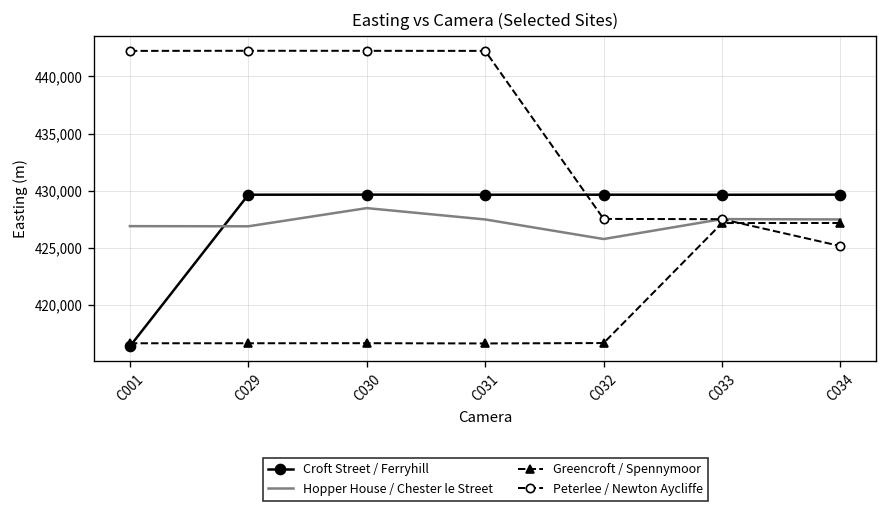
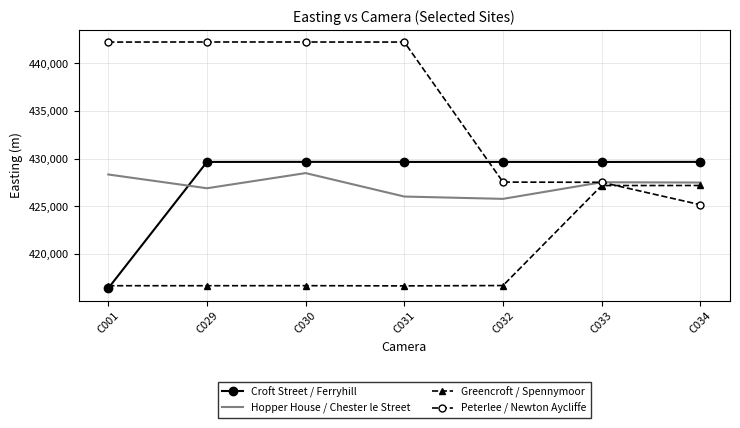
  {
    "Hopper House / Chester le Street": {
-     "C001": "427,000",
+     "C001": "428,000",
      "C029": "427,000",
      "C030": "428,000",
-     "C031": "427,000",
+     "C031": "426,000",
      "C032": "426,000",
      "C034": "427,000"
    }
  }
